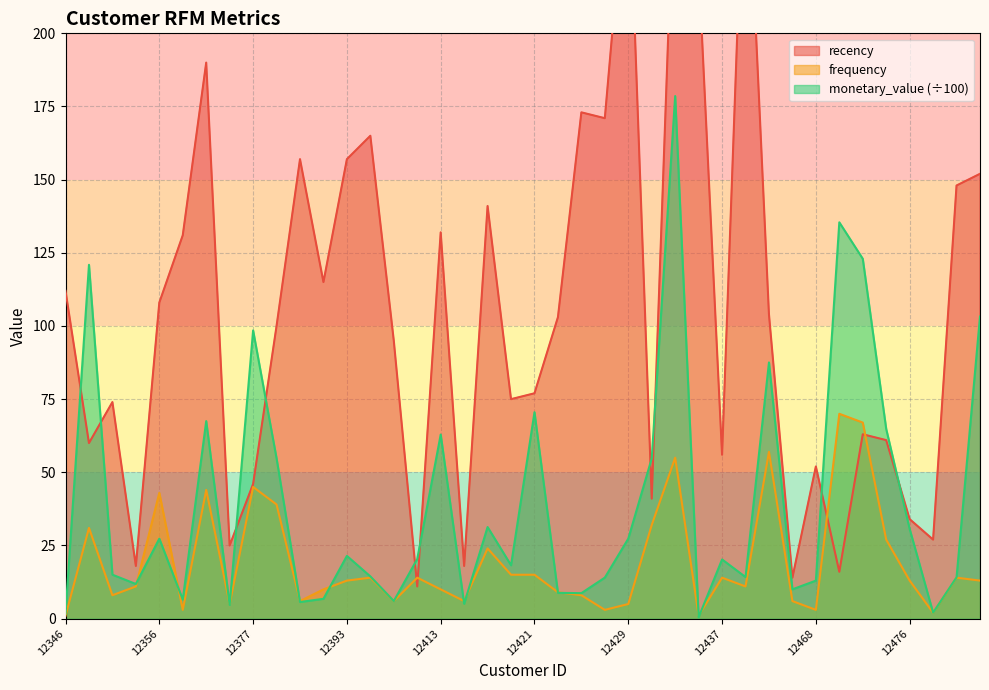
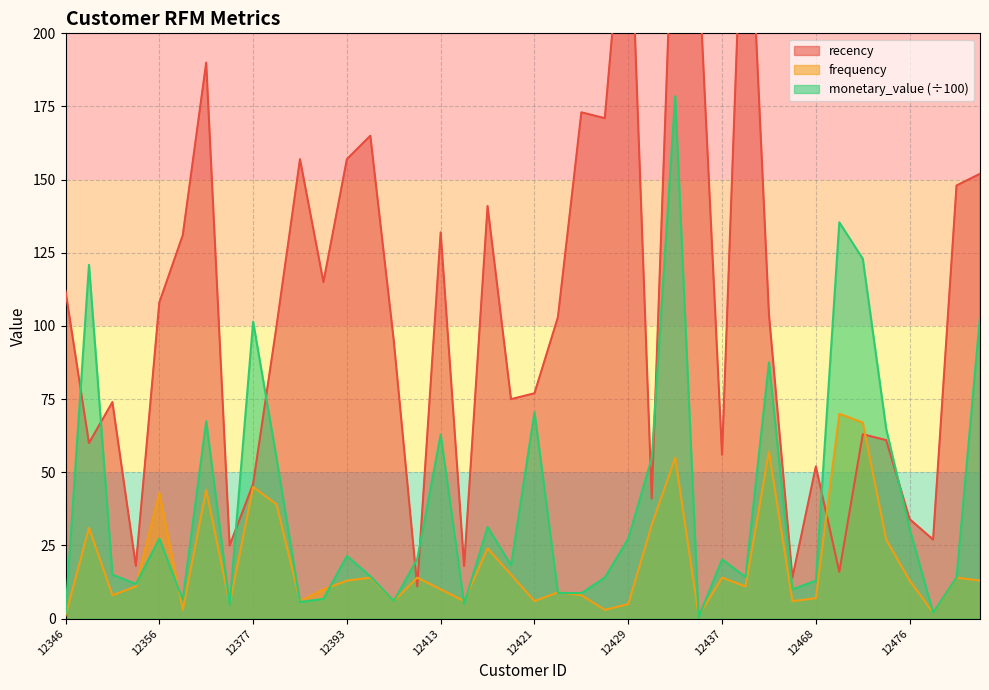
  {
    "recency": {
      "12346": 112,
      "12356": 108,
      "12377": 46,
      "12393": 157,
      "12413": 132,
      "12421": 77,
      "12437": 56,
      "12468": 52,
      "12476": 34
    },
    "frequency": {
      "12356": 43,
      "12377": 45,
      "12393": 13,
      "12413": 10,
-     "12421": 15,
+     "12421": 6,
      "12429": 5,
      "12437": 14,
-     "12468": 3,
+     "12468": 7,
      "12476": 13
    },
    "monetary_value (÷100)": {
      "12356": 27,
-     "12377": 98,
+     "12377": 101,
      "12393": 21,
      "12413": 63,
      "12421": 71,
      "12429": 27,
      "12437": 20,
      "12468": 13,
      "12476": 31
    }
  }
